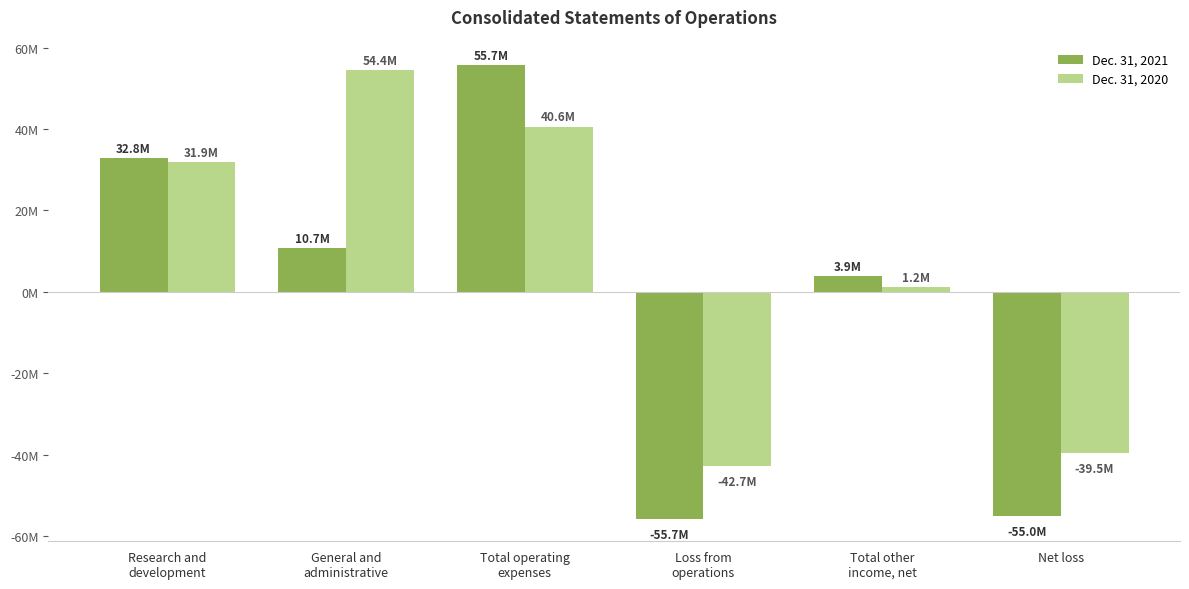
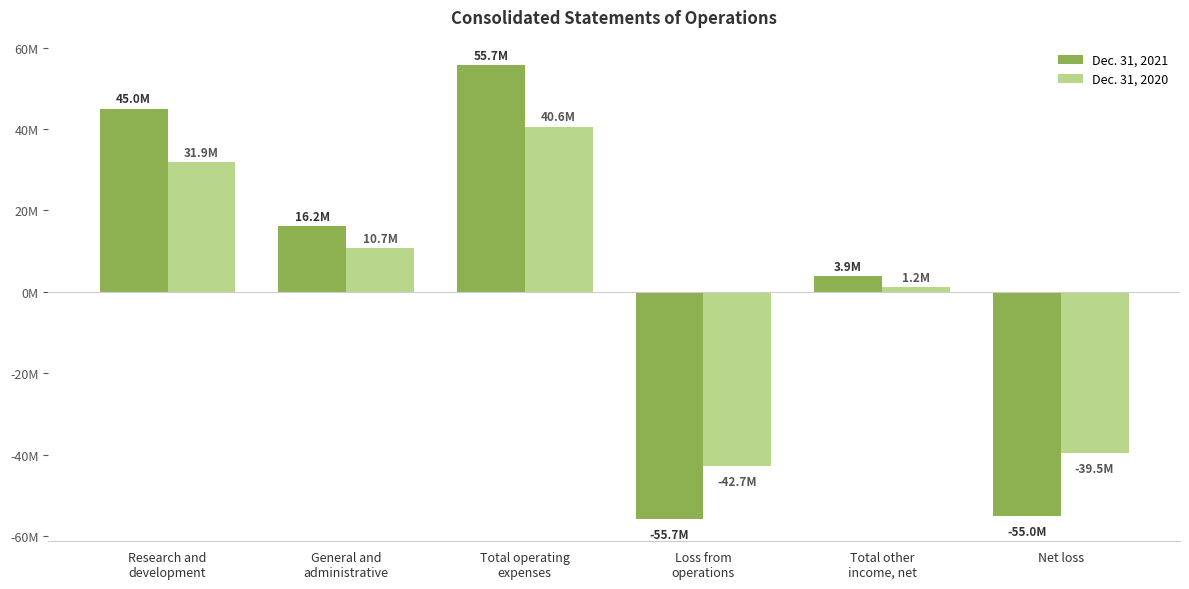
  {
    "Dec. 31, 2021": {
-     "Research and development": "32.8M",
-     "General and administrative": "10.7M",
+     "Research and development": "45.0M",
+     "General and administrative": "16.2M",
      "Total operating expenses": "55.7M",
      "Loss from operations": "-55.7M",
      "Total other income, net": "3.9M",
      "Net loss": "-55.0M"
    },
    "Dec. 31, 2020": {
      "Research and development": "31.9M",
-     "General and administrative": "54.4M",
+     "General and administrative": "10.7M",
      "Total operating expenses": "40.6M",
      "Loss from operations": "-42.7M",
      "Total other income, net": "1.2M",
      "Net loss": "-39.5M"
    }
  }
